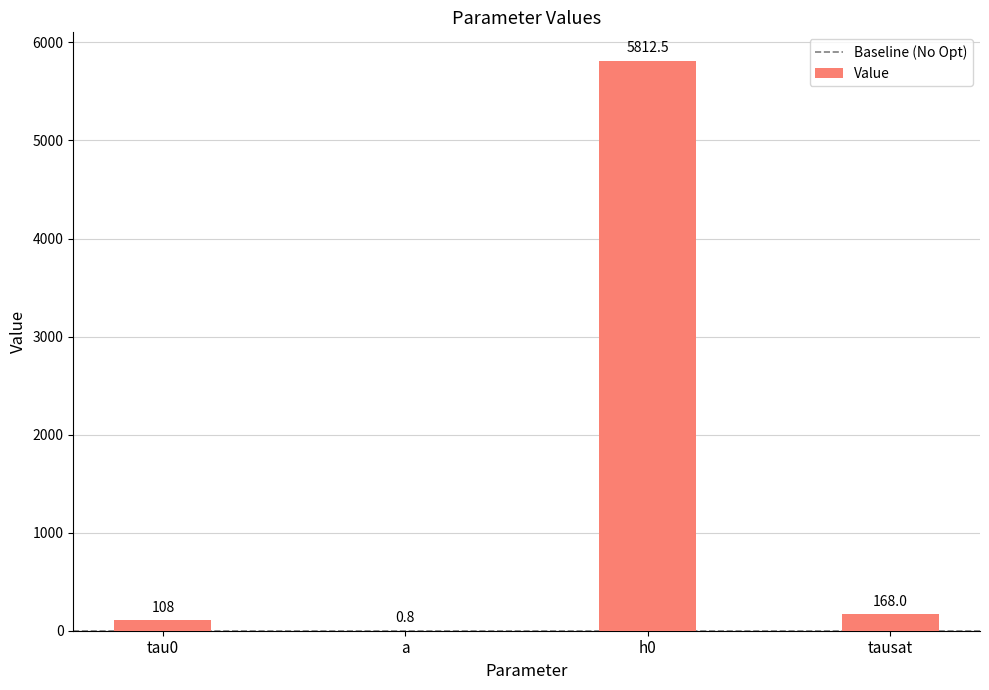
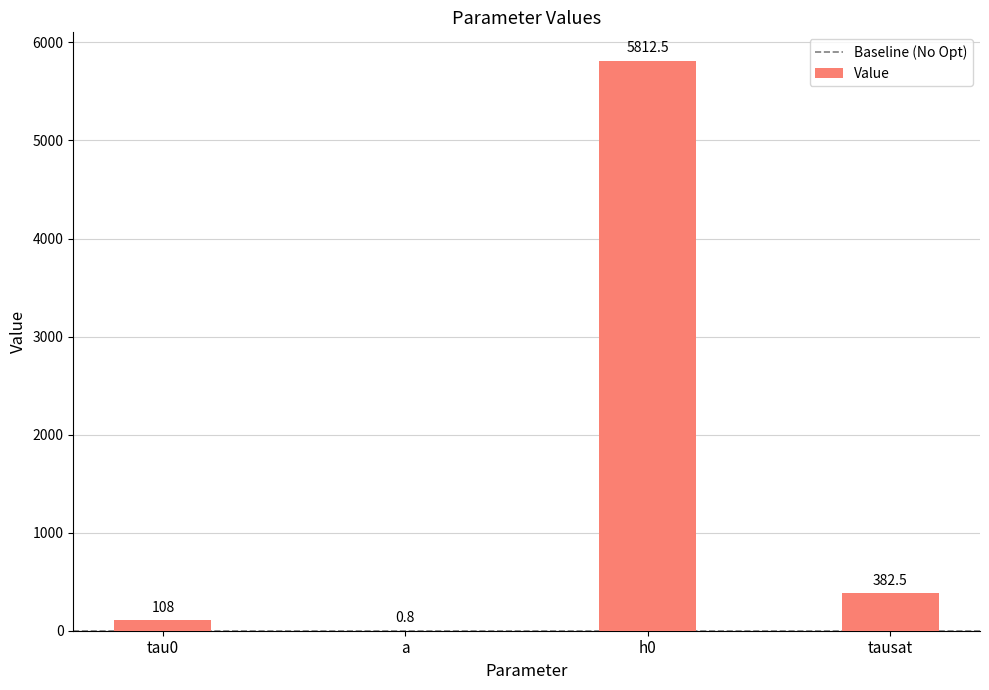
  {
    "tau0": 108,
    "a": 0.8,
    "h0": 5812.5,
-   "tausat": 168.0
+   "tausat": 382.5
  }
